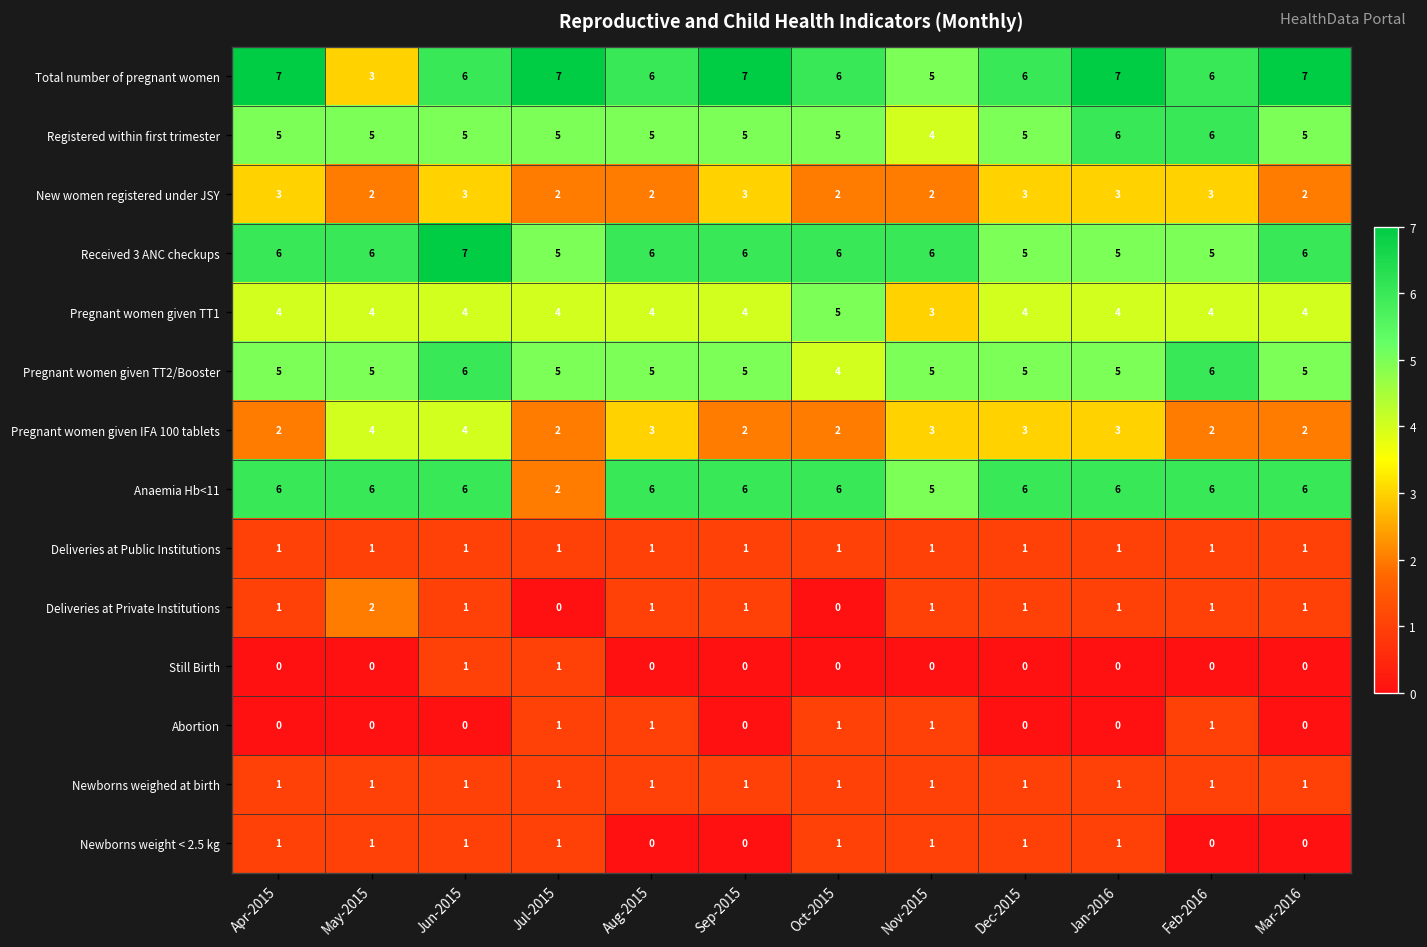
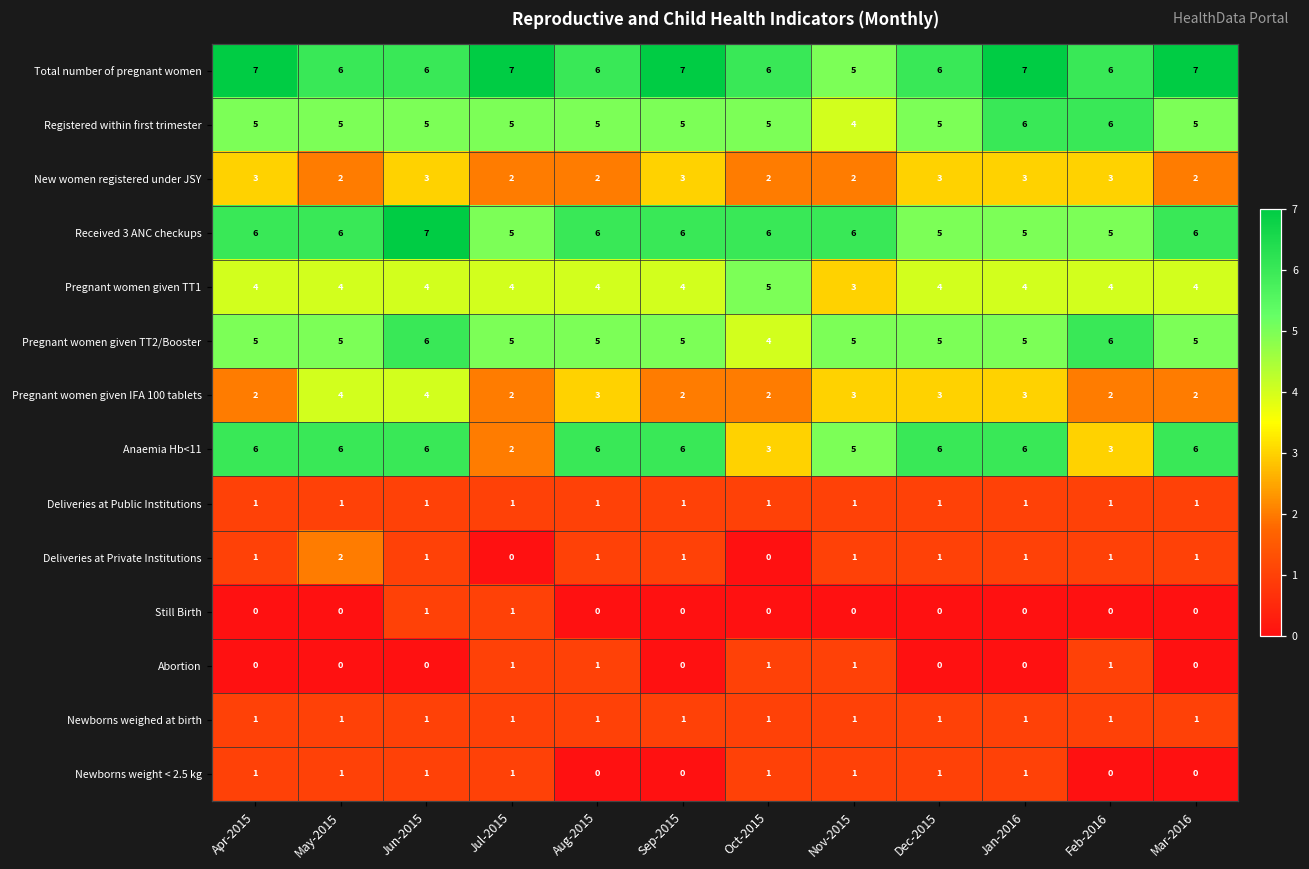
  {
    "Total number of pregnant women": {
      "Apr-2015": 7,
-     "May-2015": 3,
+     "May-2015": 6,
      "Jun-2015": 6,
      "Jul-2015": 7,
      "Aug-2015": 6,
      "Sep-2015": 7,
      "Oct-2015": 6,
      "Nov-2015": 5,
      "Dec-2015": 6,
      "Jan-2016": 7,
      "Feb-2016": 6,
      "Mar-2016": 7
    },
    "Registered within first trimester": {
      "Apr-2015": 5,
      "May-2015": 5,
      "Jun-2015": 5,
      "Jul-2015": 5,
      "Aug-2015": 5,
      "Sep-2015": 5,
      "Oct-2015": 5,
      "Nov-2015": 4,
      "Dec-2015": 5,
      "Jan-2016": 6,
      "Feb-2016": 6,
      "Mar-2016": 5
    },
    "New women registered under JSY": {
      "Apr-2015": 3,
      "May-2015": 2,
      "Jun-2015": 3,
      "Jul-2015": 2,
      "Aug-2015": 2,
      "Sep-2015": 3,
      "Oct-2015": 2,
      "Nov-2015": 2,
      "Dec-2015": 3,
      "Jan-2016": 3,
      "Feb-2016": 3,
      "Mar-2016": 2
    },
    "Received 3 ANC checkups": {
      "Apr-2015": 6,
      "May-2015": 6,
      "Jun-2015": 7,
      "Jul-2015": 5,
      "Aug-2015": 6,
      "Sep-2015": 6,
      "Oct-2015": 6,
      "Nov-2015": 6,
      "Dec-2015": 5,
      "Jan-2016": 5,
      "Feb-2016": 5,
      "Mar-2016": 6
    },
    "Pregnant women given TT1": {
      "Apr-2015": 4,
      "May-2015": 4,
      "Jun-2015": 4,
      "Jul-2015": 4,
      "Aug-2015": 4,
      "Sep-2015": 4,
      "Oct-2015": 5,
      "Nov-2015": 3,
      "Dec-2015": 4,
      "Jan-2016": 4,
      "Feb-2016": 4,
      "Mar-2016": 4
    },
    "Pregnant women given TT2/Booster": {
      "Apr-2015": 5,
      "May-2015": 5,
      "Jun-2015": 6,
      "Jul-2015": 5,
      "Aug-2015": 5,
      "Sep-2015": 5,
      "Oct-2015": 4,
      "Nov-2015": 5,
      "Dec-2015": 5,
      "Jan-2016": 5,
      "Feb-2016": 6,
      "Mar-2016": 5
    },
    "Pregnant women given IFA 100 tablets": {
      "Apr-2015": 2,
      "May-2015": 4,
      "Jun-2015": 4,
      "Jul-2015": 2,
      "Aug-2015": 3,
      "Sep-2015": 2,
      "Oct-2015": 2,
      "Nov-2015": 3,
      "Dec-2015": 3,
      "Jan-2016": 3,
      "Feb-2016": 2,
      "Mar-2016": 2
    },
    "Anaemia Hb<11": {
      "Apr-2015": 6,
      "May-2015": 6,
      "Jun-2015": 6,
      "Jul-2015": 2,
      "Aug-2015": 6,
      "Sep-2015": 6,
-     "Oct-2015": 6,
+     "Oct-2015": 3,
      "Nov-2015": 5,
      "Dec-2015": 6,
      "Jan-2016": 6,
-     "Feb-2016": 6,
+     "Feb-2016": 3,
      "Mar-2016": 6
    },
    "Deliveries at Public Institutions": {
      "Apr-2015": 1,
      "May-2015": 1,
      "Jun-2015": 1,
      "Jul-2015": 1,
      "Aug-2015": 1,
      "Sep-2015": 1,
      "Oct-2015": 1,
      "Nov-2015": 1,
      "Dec-2015": 1,
      "Jan-2016": 1,
      "Feb-2016": 1,
      "Mar-2016": 1
    },
    "Deliveries at Private Institutions": {
      "Apr-2015": 1,
      "May-2015": 2,
      "Jun-2015": 1,
      "Jul-2015": 0,
      "Aug-2015": 1,
      "Sep-2015": 1,
      "Oct-2015": 0,
      "Nov-2015": 1,
      "Dec-2015": 1,
      "Jan-2016": 1,
      "Feb-2016": 1,
      "Mar-2016": 1
    },
    "Still Birth": {
      "Apr-2015": 0,
      "May-2015": 0,
      "Jun-2015": 1,
      "Jul-2015": 1,
      "Aug-2015": 0,
      "Sep-2015": 0,
      "Oct-2015": 0,
      "Nov-2015": 0,
      "Dec-2015": 0,
      "Jan-2016": 0,
      "Feb-2016": 0,
      "Mar-2016": 0
    },
    "Abortion": {
      "Apr-2015": 0,
      "May-2015": 0,
      "Jun-2015": 0,
      "Jul-2015": 1,
      "Aug-2015": 1,
      "Sep-2015": 0,
      "Oct-2015": 1,
      "Nov-2015": 1,
      "Dec-2015": 0,
      "Jan-2016": 0,
      "Feb-2016": 1,
      "Mar-2016": 0
    },
    "Newborns weighed at birth": {
      "Apr-2015": 1,
      "May-2015": 1,
      "Jun-2015": 1,
      "Jul-2015": 1,
      "Aug-2015": 1,
      "Sep-2015": 1,
      "Oct-2015": 1,
      "Nov-2015": 1,
      "Dec-2015": 1,
      "Jan-2016": 1,
      "Feb-2016": 1,
      "Mar-2016": 1
    },
    "Newborns weight < 2.5 kg": {
      "Apr-2015": 1,
      "May-2015": 1,
      "Jun-2015": 1,
      "Jul-2015": 1,
      "Aug-2015": 0,
      "Sep-2015": 0,
      "Oct-2015": 1,
      "Nov-2015": 1,
      "Dec-2015": 1,
      "Jan-2016": 1,
      "Feb-2016": 0,
      "Mar-2016": 0
    }
  }
